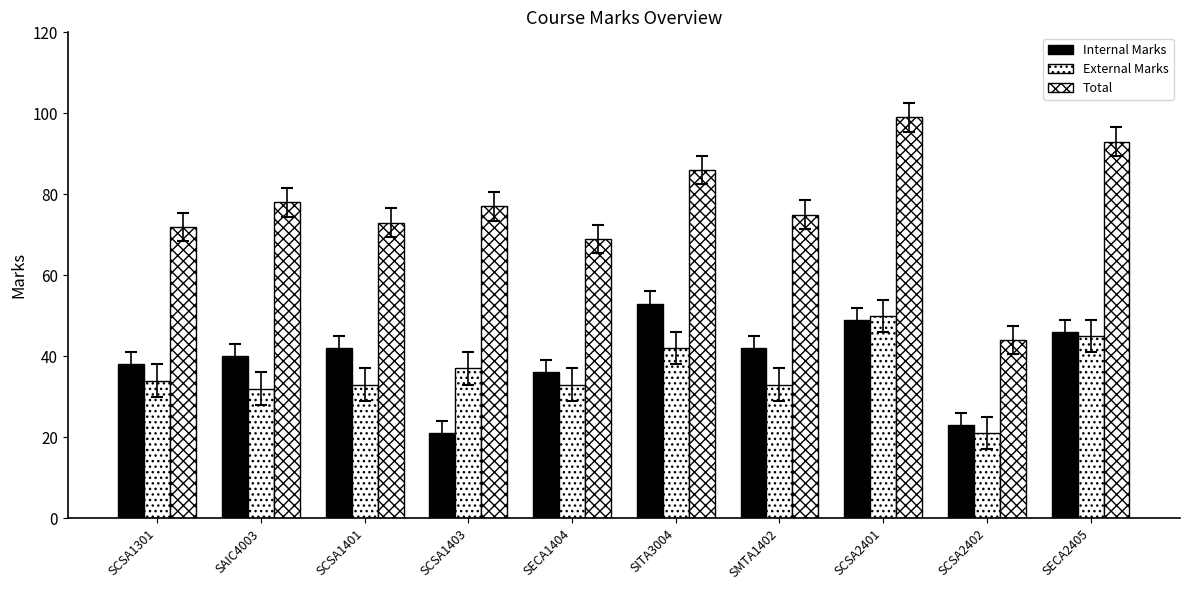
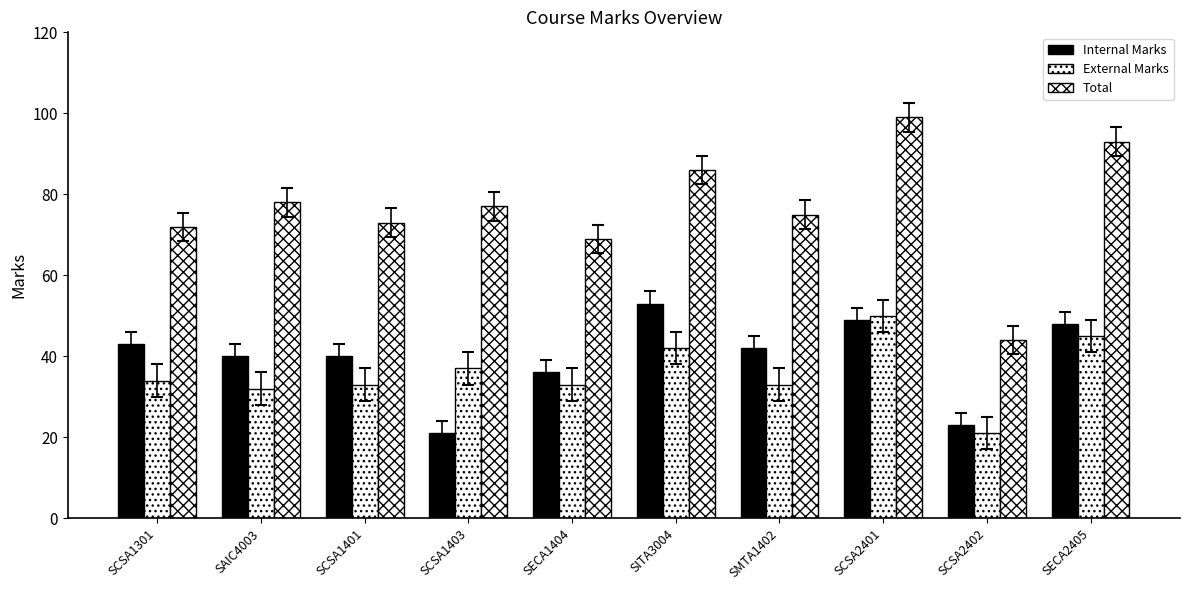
  {
    "Internal Marks": {
-     "SCSA1301": 38,
+     "SCSA1301": 43,
      "SAIC4003": 40,
-     "SCSA1401": 42,
+     "SCSA1401": 40,
      "SCSA1403": 21,
      "SECA1404": 36,
      "SITA3004": 53,
      "SMTA1402": 42,
      "SCSA2401": 49,
      "SCSA2402": 23,
-     "SECA2405": 46
+     "SECA2405": 48
    }
  }
